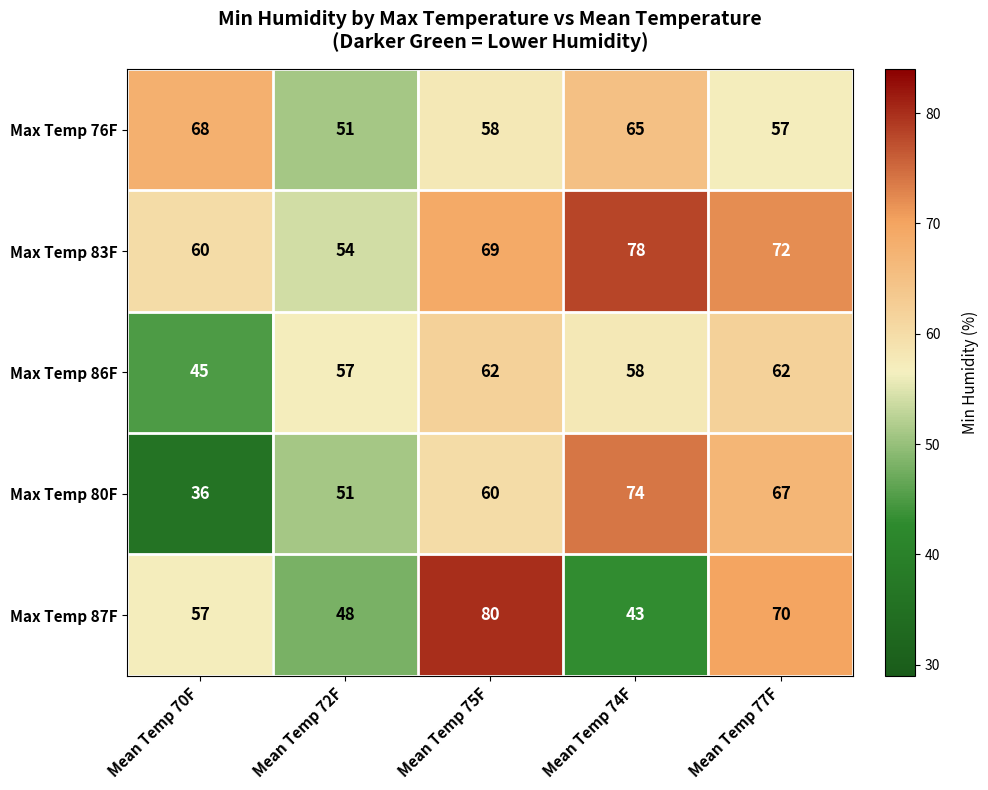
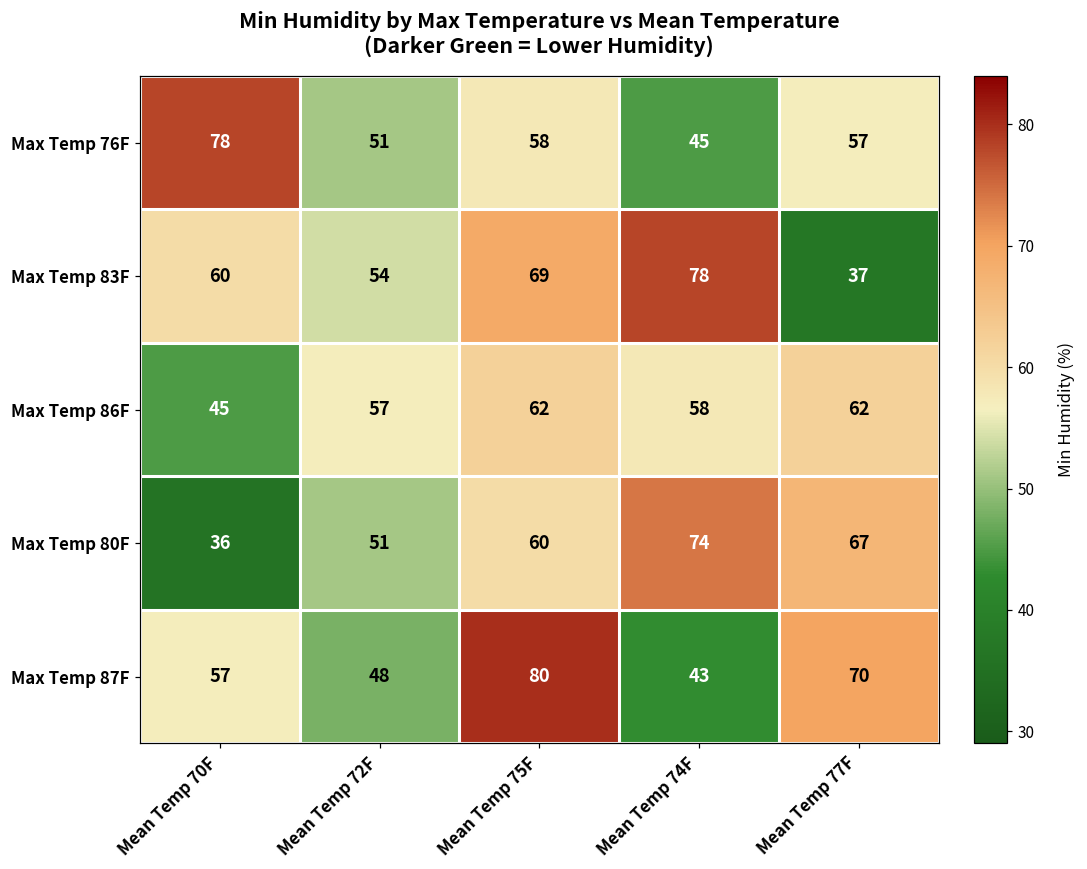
  {
    "Max Temp 76F": {
-     "Mean Temp 70F": 68,
+     "Mean Temp 70F": 78,
      "Mean Temp 72F": 51,
      "Mean Temp 75F": 58,
-     "Mean Temp 74F": 65,
+     "Mean Temp 74F": 45,
      "Mean Temp 77F": 57
    },
    "Max Temp 83F": {
      "Mean Temp 70F": 60,
      "Mean Temp 72F": 54,
      "Mean Temp 75F": 69,
      "Mean Temp 74F": 78,
-     "Mean Temp 77F": 72
+     "Mean Temp 77F": 37
    },
    "Max Temp 86F": {
      "Mean Temp 70F": 45,
      "Mean Temp 72F": 57,
      "Mean Temp 75F": 62,
      "Mean Temp 74F": 58,
      "Mean Temp 77F": 62
    },
    "Max Temp 80F": {
      "Mean Temp 70F": 36,
      "Mean Temp 72F": 51,
      "Mean Temp 75F": 60,
      "Mean Temp 74F": 74,
      "Mean Temp 77F": 67
    },
    "Max Temp 87F": {
      "Mean Temp 70F": 57,
      "Mean Temp 72F": 48,
      "Mean Temp 75F": 80,
      "Mean Temp 74F": 43,
      "Mean Temp 77F": 70
    }
  }
